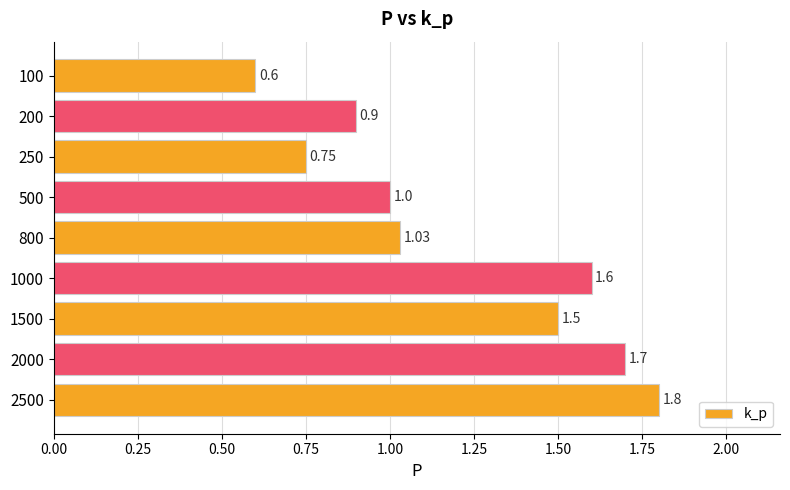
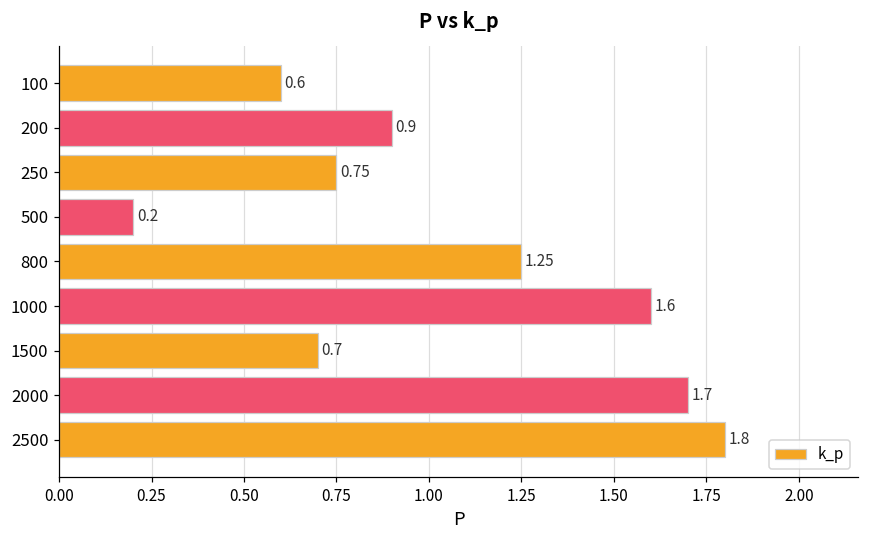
  {
    "100": 0.6,
    "200": 0.9,
    "250": 0.75,
-   "500": 1.0,
-   "800": 1.03,
+   "500": 0.2,
+   "800": 1.25,
    "1000": 1.6,
-   "1500": 1.5,
+   "1500": 0.7,
    "2000": 1.7,
    "2500": 1.8
  }
